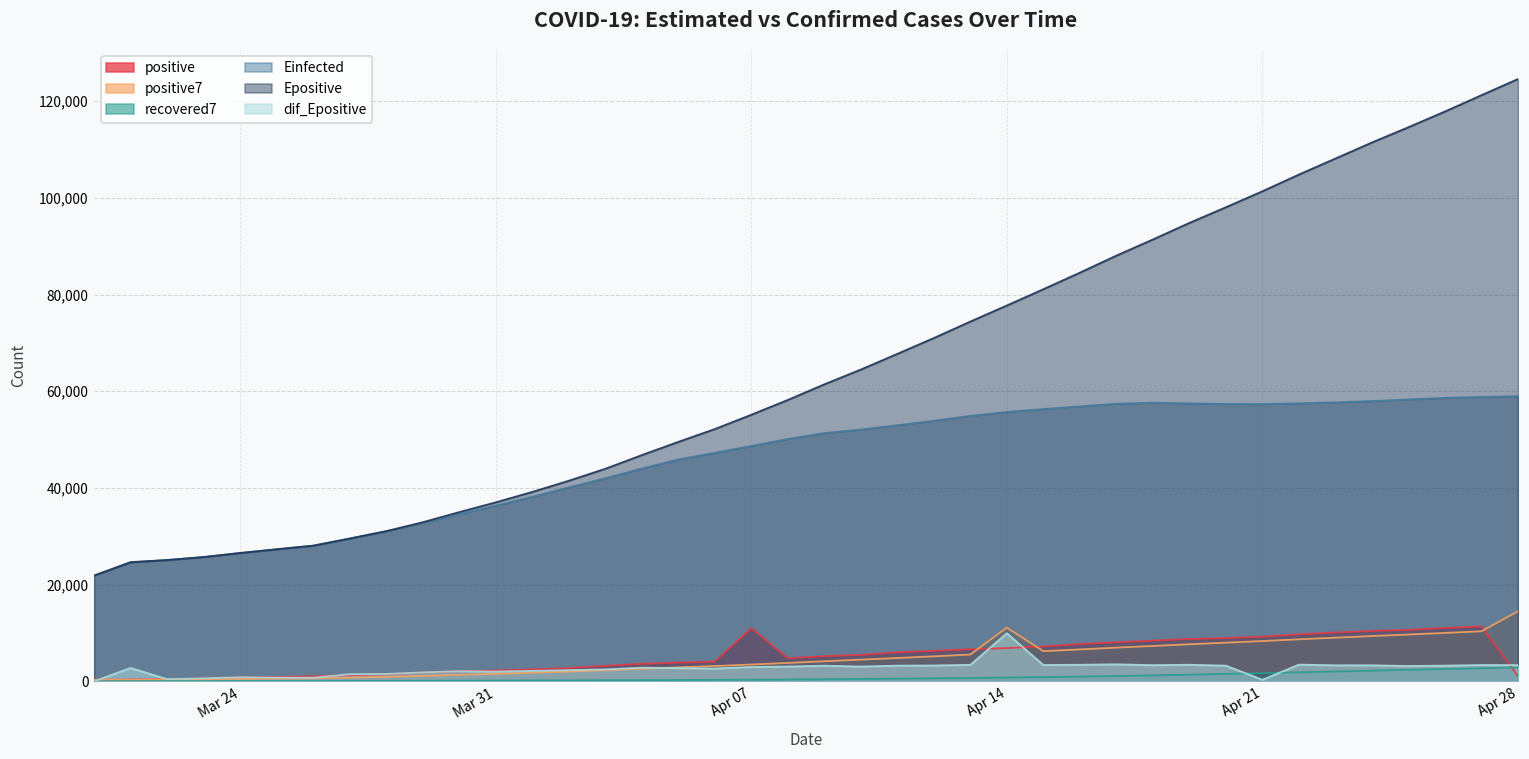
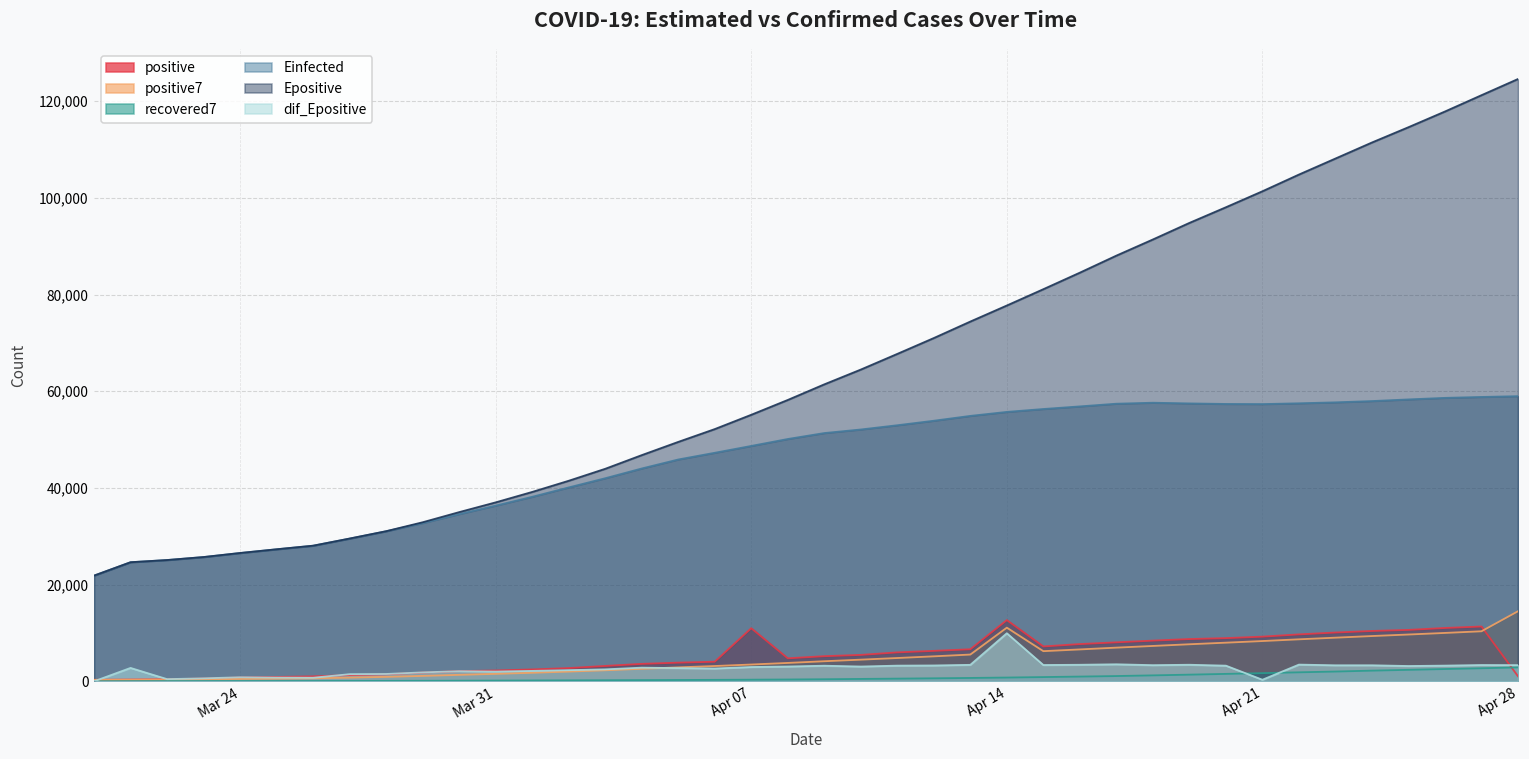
  {
    "positive": {
      "Apr 07": "11,000",
-     "Apr 14": "7,000",
+     "Apr 14": "13,000",
      "Apr 21": "9,000",
      "Apr 28": "1,000"
    },
    "positive7": {
      "Apr 14": "11,000",
      "Apr 21": "8,000",
      "Apr 28": "14,000"
    },
    "dif_Epositive": {
      "Apr 14": "10,000",
      "Apr 21": "0"
    }
  }
